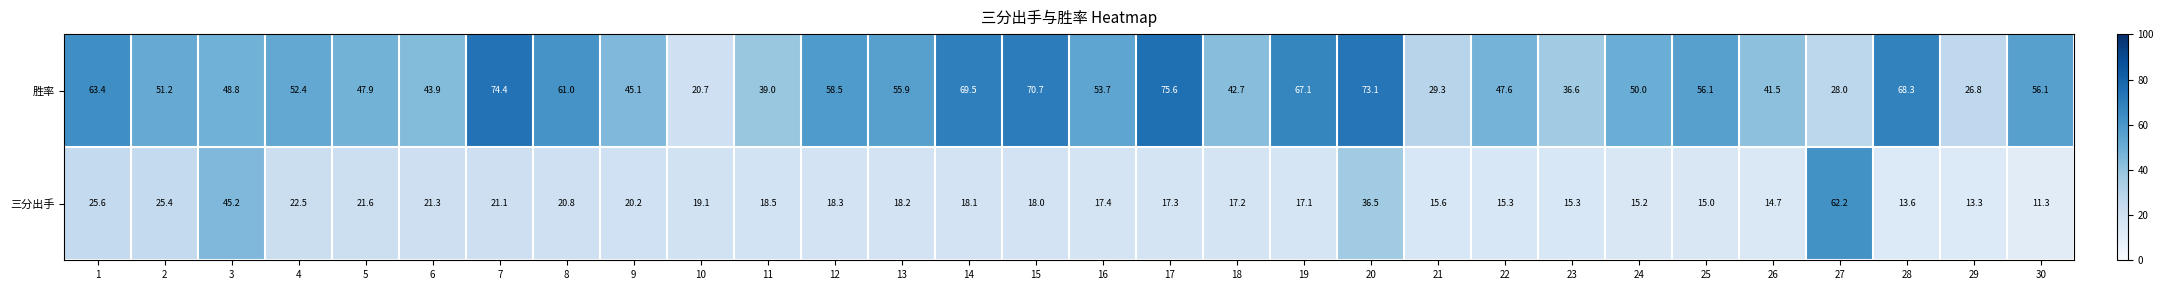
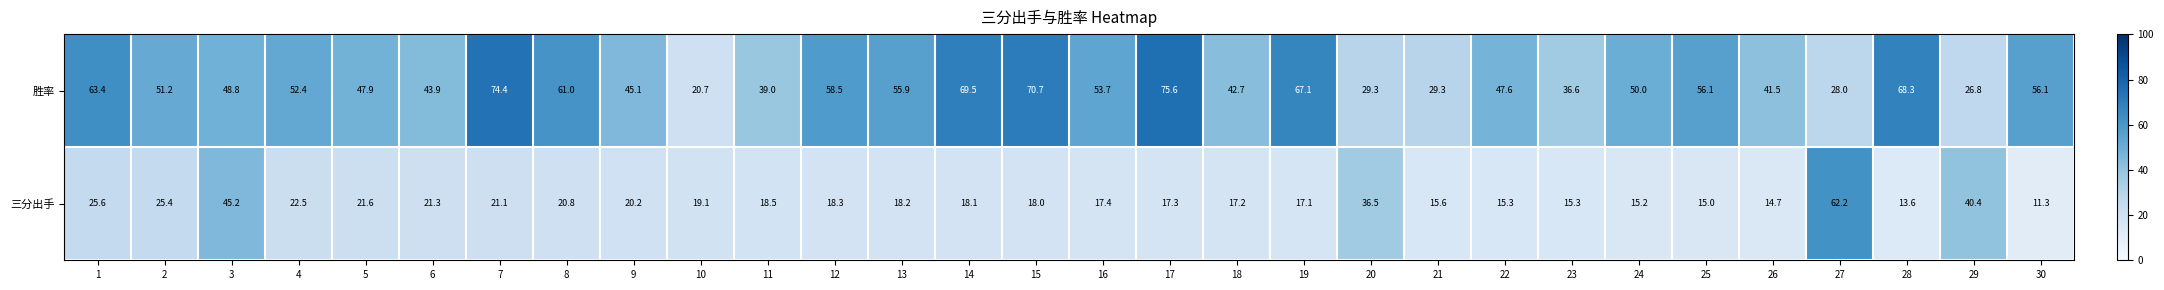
  {
    "胜率": {
      "1": 63.4,
      "2": 51.2,
      "3": 48.8,
      "4": 52.4,
      "5": 47.9,
      "6": 43.9,
      "7": 74.4,
      "8": 61.0,
      "9": 45.1,
      "10": 20.7,
      "11": 39.0,
      "12": 58.5,
      "13": 55.9,
      "14": 69.5,
      "15": 70.7,
      "16": 53.7,
      "17": 75.6,
      "18": 42.7,
      "19": 67.1,
-     "20": 73.1,
+     "20": 29.3,
      "21": 29.3,
      "22": 47.6,
      "23": 36.6,
      "24": 50.0,
      "25": 56.1,
      "26": 41.5,
      "27": 28.0,
      "28": 68.3,
      "29": 26.8,
      "30": 56.1
    },
    "三分出手": {
      "1": 25.6,
      "2": 25.4,
      "3": 45.2,
      "4": 22.5,
      "5": 21.6,
      "6": 21.3,
      "7": 21.1,
      "8": 20.8,
      "9": 20.2,
      "10": 19.1,
      "11": 18.5,
      "12": 18.3,
      "13": 18.2,
      "14": 18.1,
      "15": 18.0,
      "16": 17.4,
      "17": 17.3,
      "18": 17.2,
      "19": 17.1,
      "20": 36.5,
      "21": 15.6,
      "22": 15.3,
      "23": 15.3,
      "24": 15.2,
      "25": 15.0,
      "26": 14.7,
      "27": 62.2,
      "28": 13.6,
-     "29": 13.3,
+     "29": 40.4,
      "30": 11.3
    }
  }
